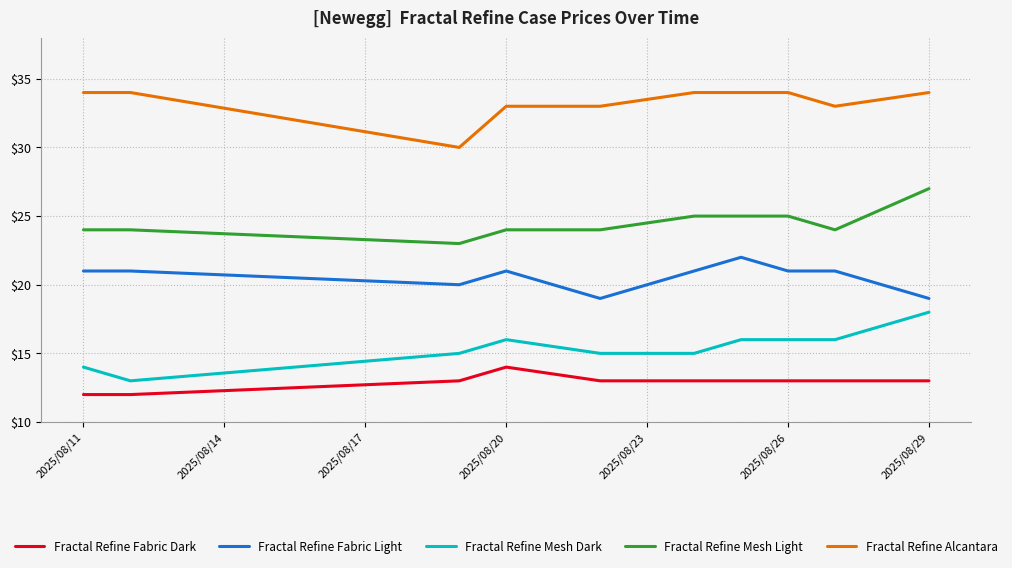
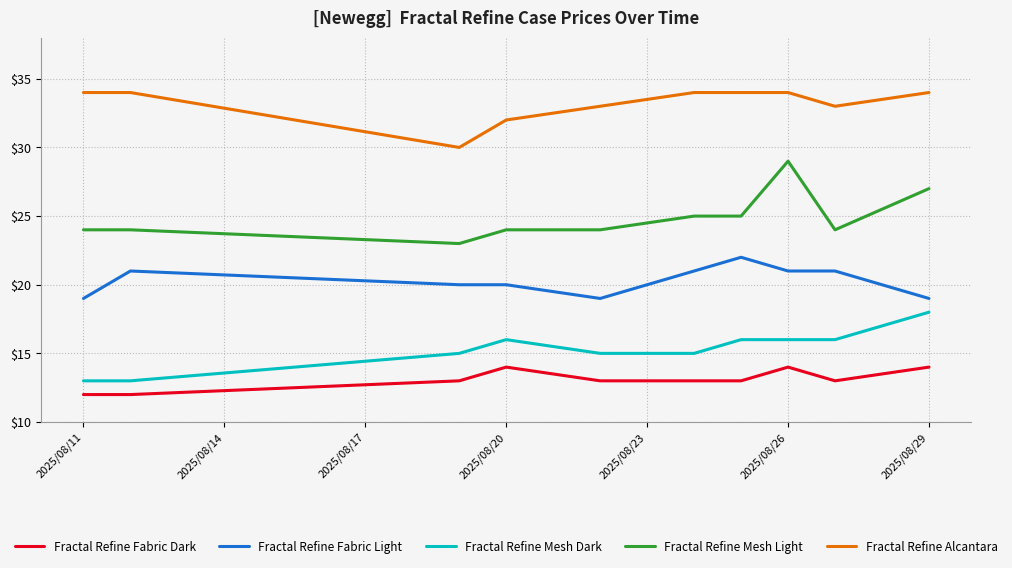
  {
    "Fractal Refine Fabric Dark": {
      "2025/08/11": "$12",
      "2025/08/20": "$14",
-     "2025/08/26": "$13",
-     "2025/08/29": "$13"
+     "2025/08/26": "$14",
+     "2025/08/29": "$14"
    },
    "Fractal Refine Fabric Light": {
-     "2025/08/11": "$21",
-     "2025/08/20": "$21",
+     "2025/08/11": "$19",
+     "2025/08/20": "$20",
      "2025/08/26": "$21",
      "2025/08/29": "$19"
    },
    "Fractal Refine Mesh Dark": {
-     "2025/08/11": "$14",
+     "2025/08/11": "$13",
      "2025/08/20": "$16",
      "2025/08/26": "$16",
      "2025/08/29": "$18"
    },
    "Fractal Refine Mesh Light": {
      "2025/08/11": "$24",
      "2025/08/20": "$24",
-     "2025/08/26": "$25",
+     "2025/08/26": "$29",
      "2025/08/29": "$27"
    },
    "Fractal Refine Alcantara": {
      "2025/08/11": "$34",
-     "2025/08/20": "$33",
+     "2025/08/20": "$32",
      "2025/08/26": "$34",
      "2025/08/29": "$34"
    }
  }
